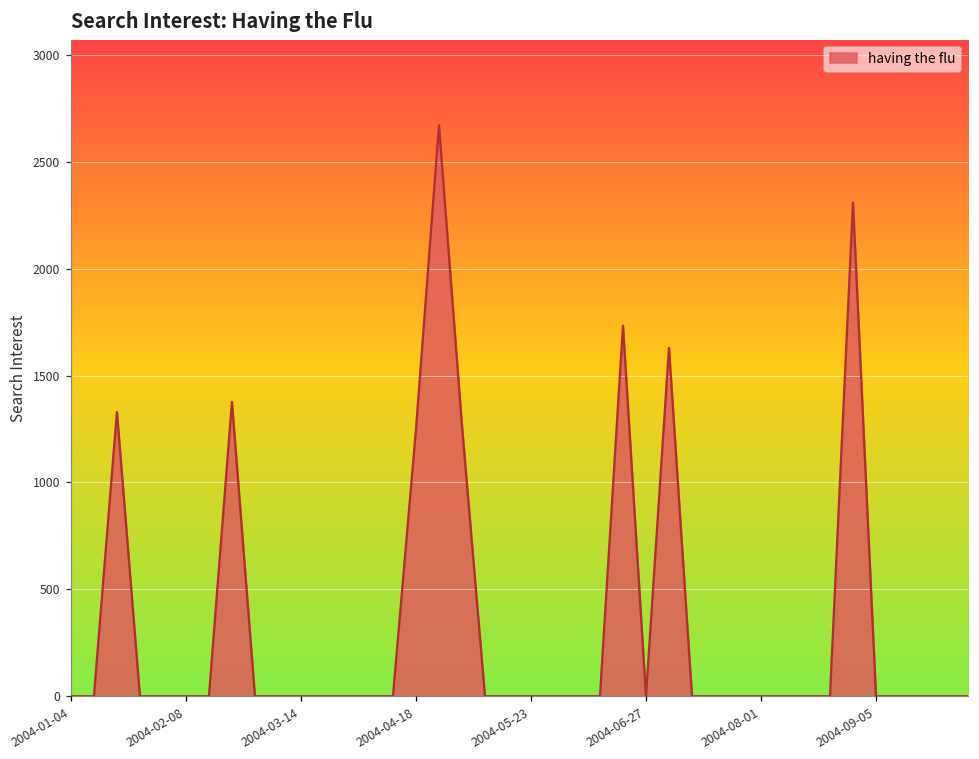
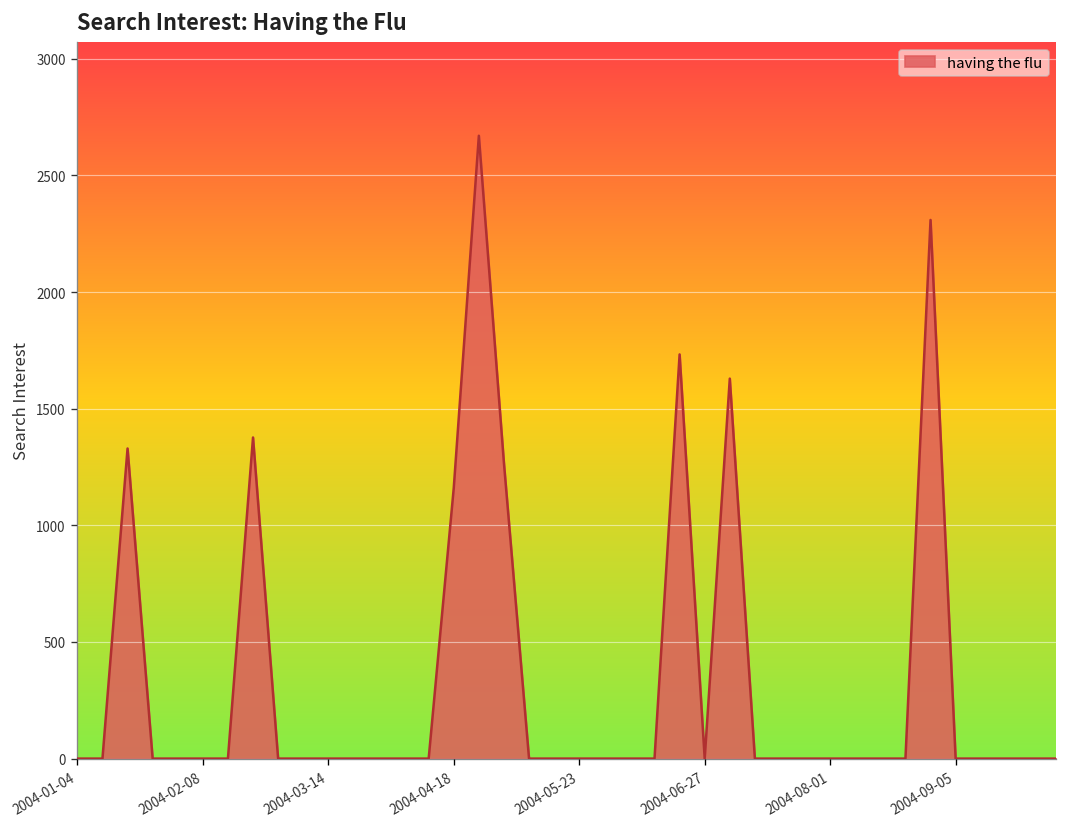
  {
    "2004-01-04": 0,
    "2004-02-08": 0,
    "2004-03-14": 0,
-   "2004-04-18": 1250,
+   "2004-04-18": 1160,
    "2004-05-23": 0,
    "2004-06-27": 0,
    "2004-08-01": 0,
    "2004-09-05": 0
  }
